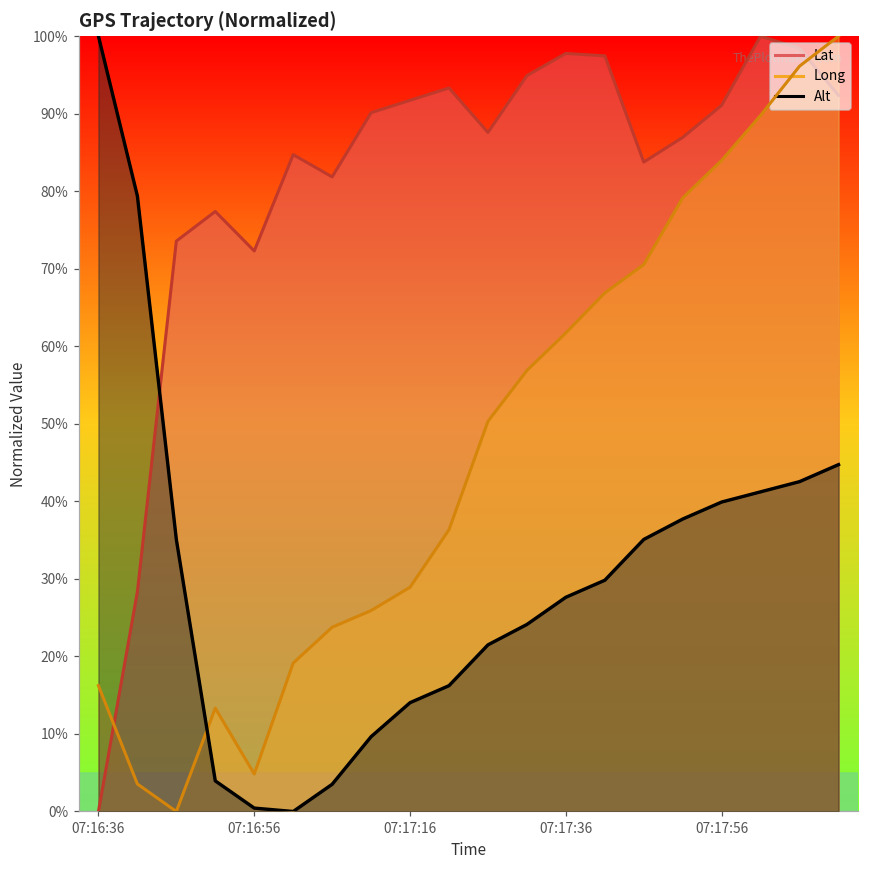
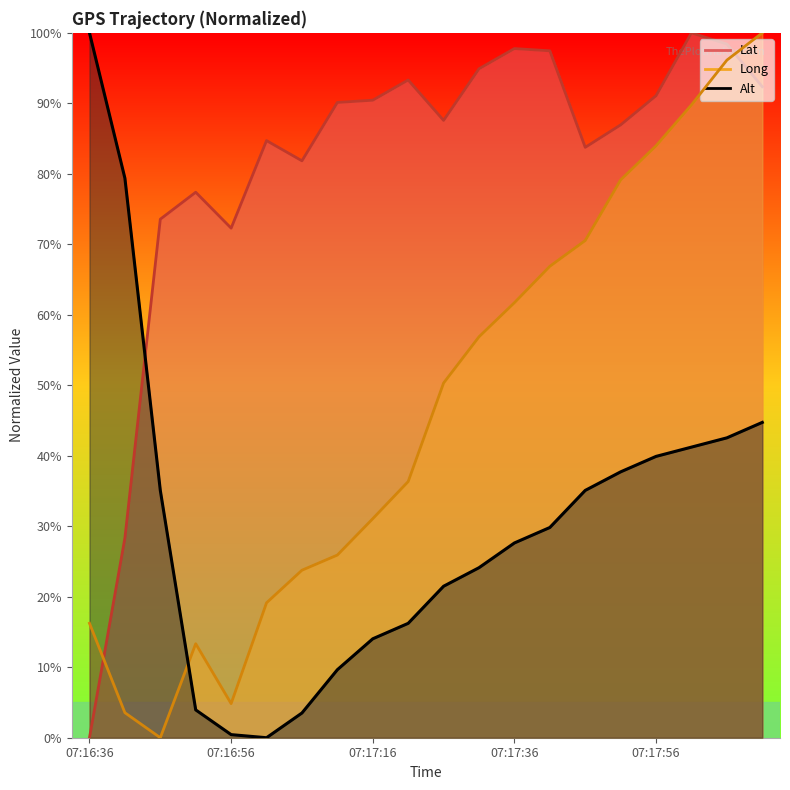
  {
    "Lat": {
      "07:16:56": "72%",
-     "07:17:16": "92%",
+     "07:17:16": "90%",
      "07:17:36": "98%",
      "07:17:56": "91%"
    },
    "Long": {
      "07:16:36": "16%",
-     "07:17:16": "29%",
+     "07:17:16": "31%",
      "07:17:36": "62%",
      "07:17:56": "84%"
    }
  }
